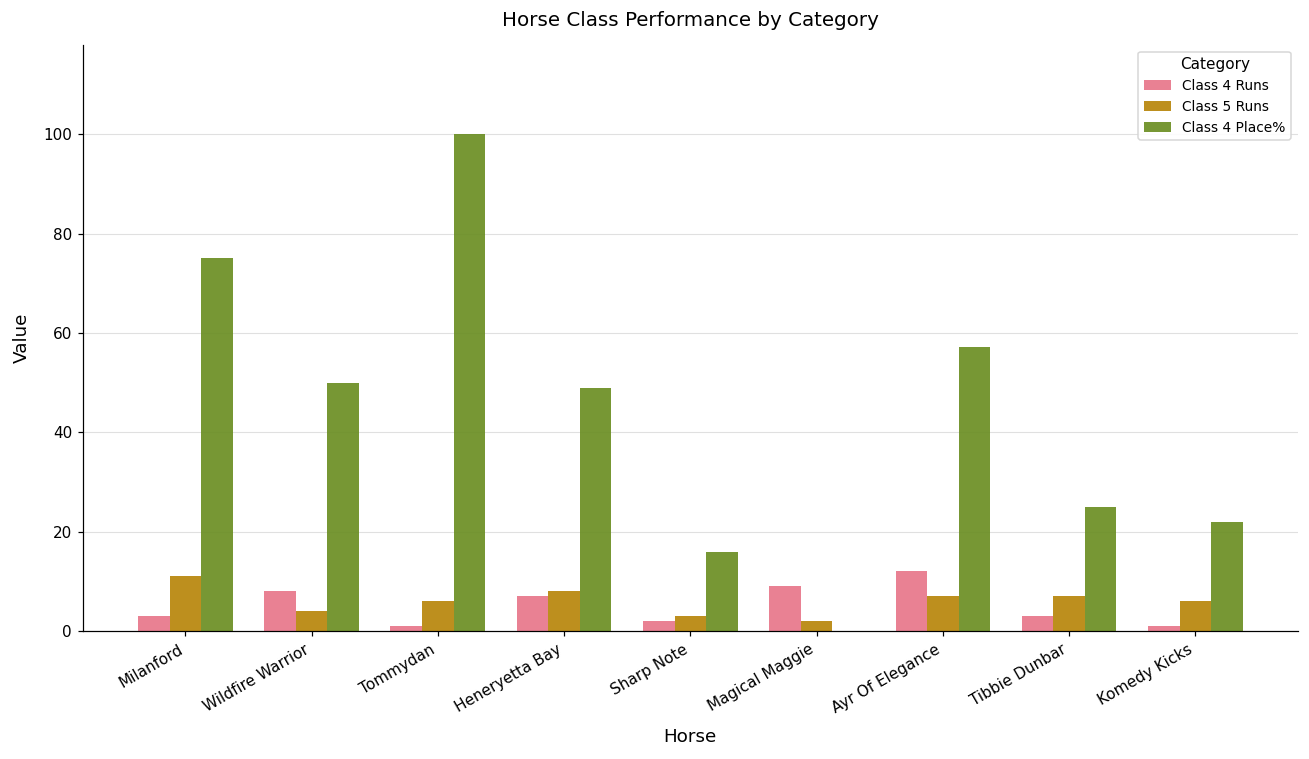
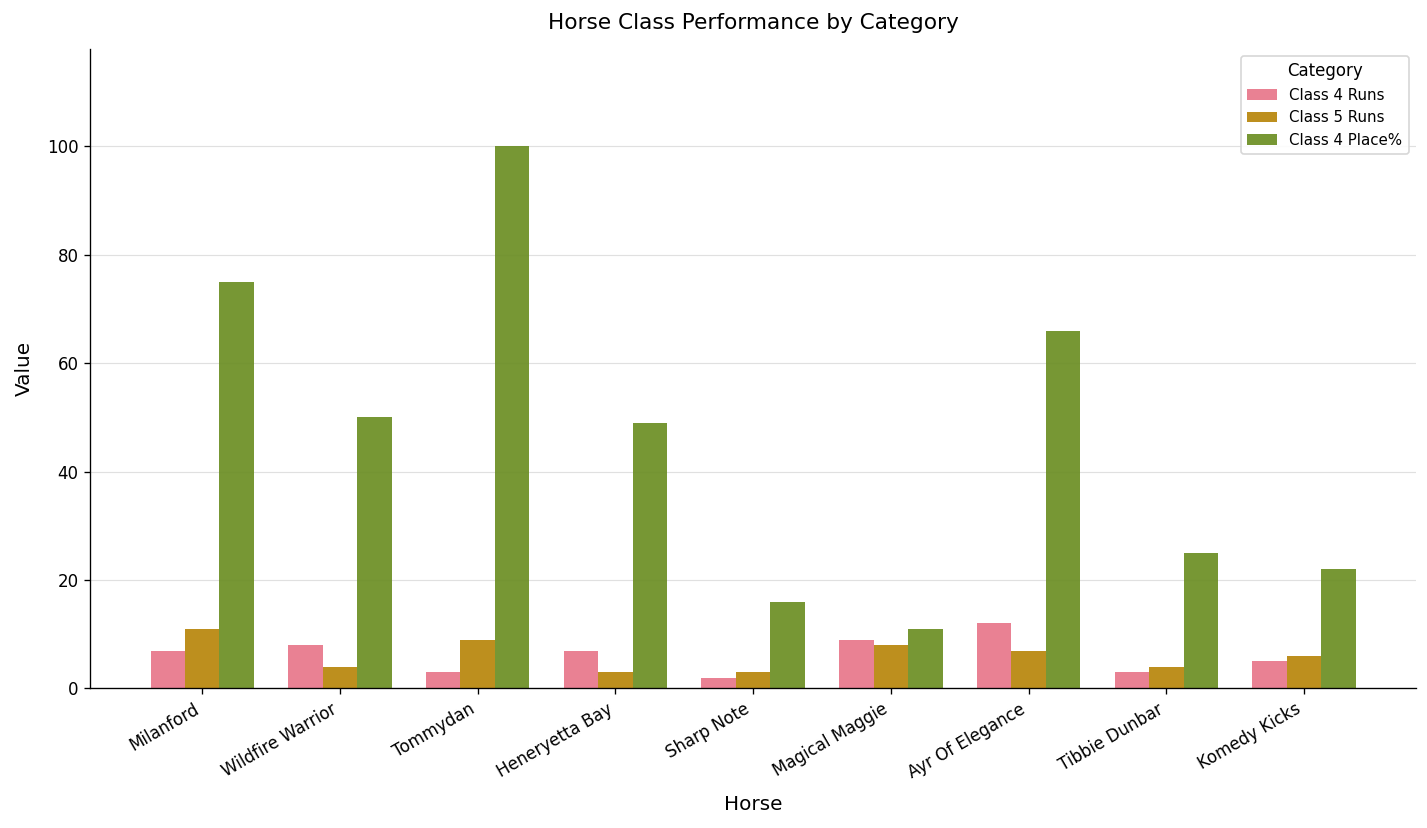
  {
    "Class 4 Runs": {
-     "Milanford": 3,
+     "Milanford": 7,
      "Wildfire Warrior": 8,
-     "Tommydan": 1,
+     "Tommydan": 3,
      "Heneryetta Bay": 7,
      "Sharp Note": 2,
      "Magical Maggie": 9,
      "Ayr Of Elegance": 12,
      "Tibbie Dunbar": 3,
-     "Komedy Kicks": 1
+     "Komedy Kicks": 5
    },
    "Class 5 Runs": {
      "Milanford": 11,
      "Wildfire Warrior": 4,
-     "Tommydan": 6,
-     "Heneryetta Bay": 8,
+     "Tommydan": 9,
+     "Heneryetta Bay": 3,
      "Sharp Note": 3,
-     "Magical Maggie": 2,
+     "Magical Maggie": 8,
      "Ayr Of Elegance": 7,
-     "Tibbie Dunbar": 7,
+     "Tibbie Dunbar": 4,
      "Komedy Kicks": 6
    },
    "Class 4 Place%": {
      "Milanford": 75,
      "Wildfire Warrior": 50,
      "Tommydan": 100,
      "Heneryetta Bay": 49,
      "Sharp Note": 16,
-     "Magical Maggie": 0,
-     "Ayr Of Elegance": 57,
+     "Magical Maggie": 11,
+     "Ayr Of Elegance": 66,
      "Tibbie Dunbar": 25,
      "Komedy Kicks": 22
    }
  }
